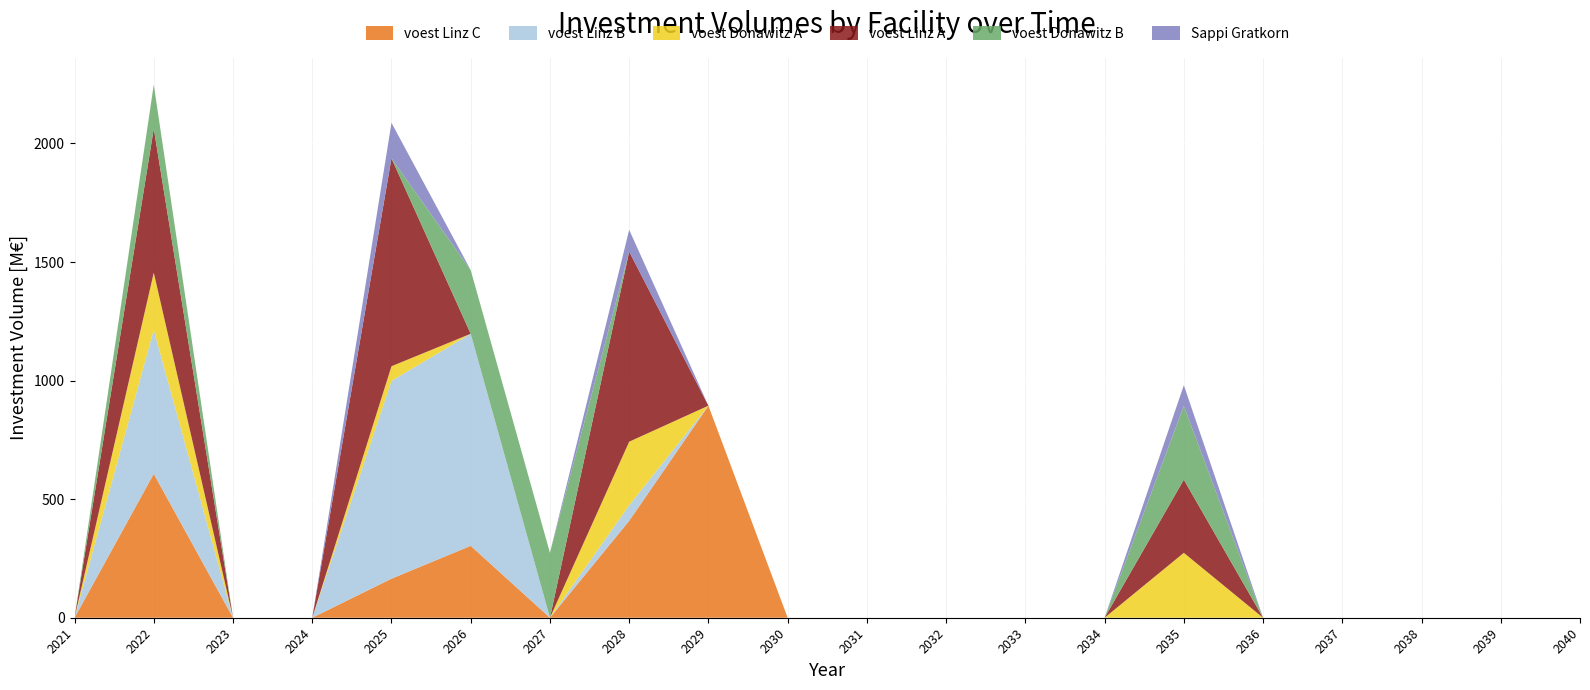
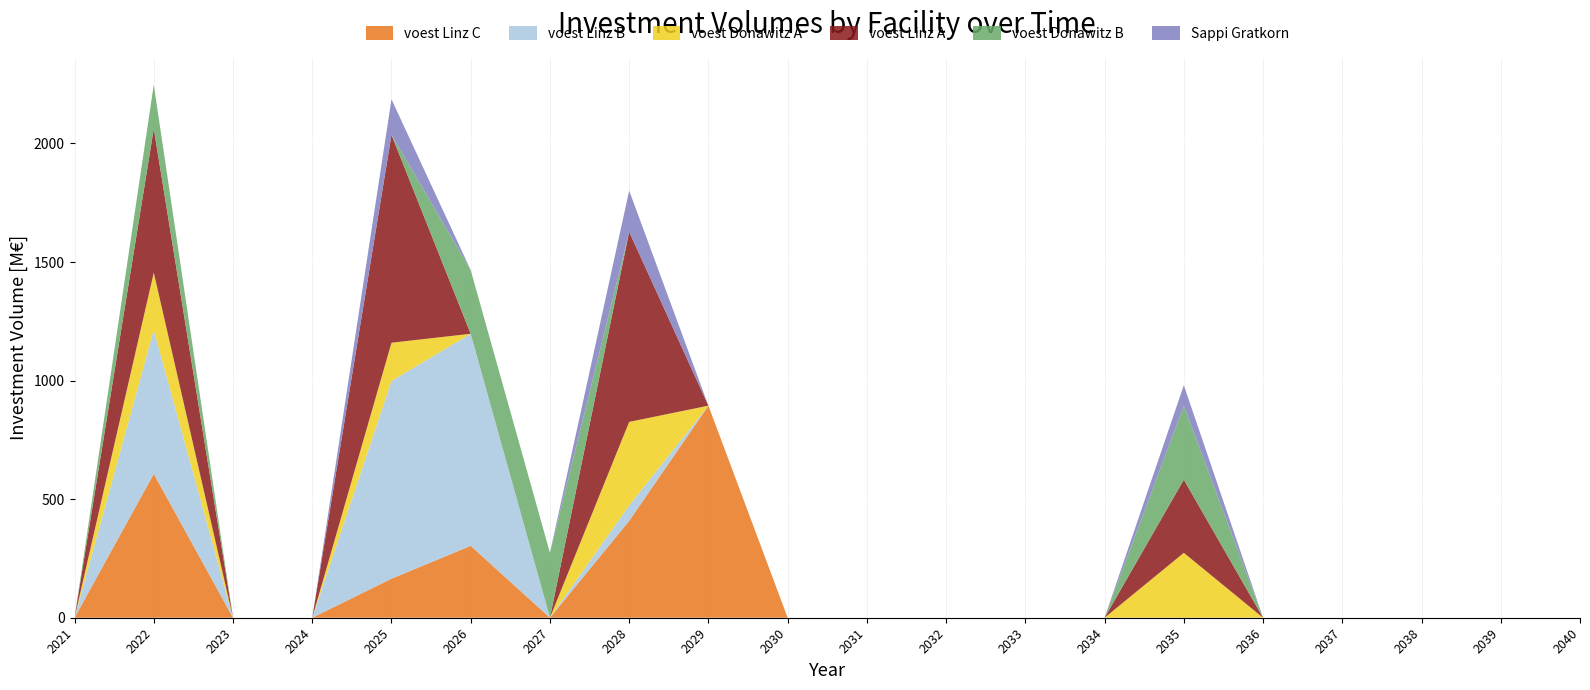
  {
    "voest Linz C": {
      "2022": 610,
      "2025": 160,
      "2026": 300,
      "2028": 410
    },
    "voest Linz B": {
      "2022": 610,
      "2025": 830,
      "2028": 70
    },
    "voest Donawitz A": {
      "2022": 240,
-     "2025": 60,
-     "2028": 270,
+     "2025": 160,
+     "2028": 350,
      "2035": 270
    },
    "voest Linz A": {
      "2022": 610,
      "2035": 310
    },
    "voest Donawitz B": {
      "2035": 310
    },
    "Sappi Gratkorn": {
      "2025": 150,
-     "2028": 90,
+     "2028": 170,
      "2035": 90
    }
  }
